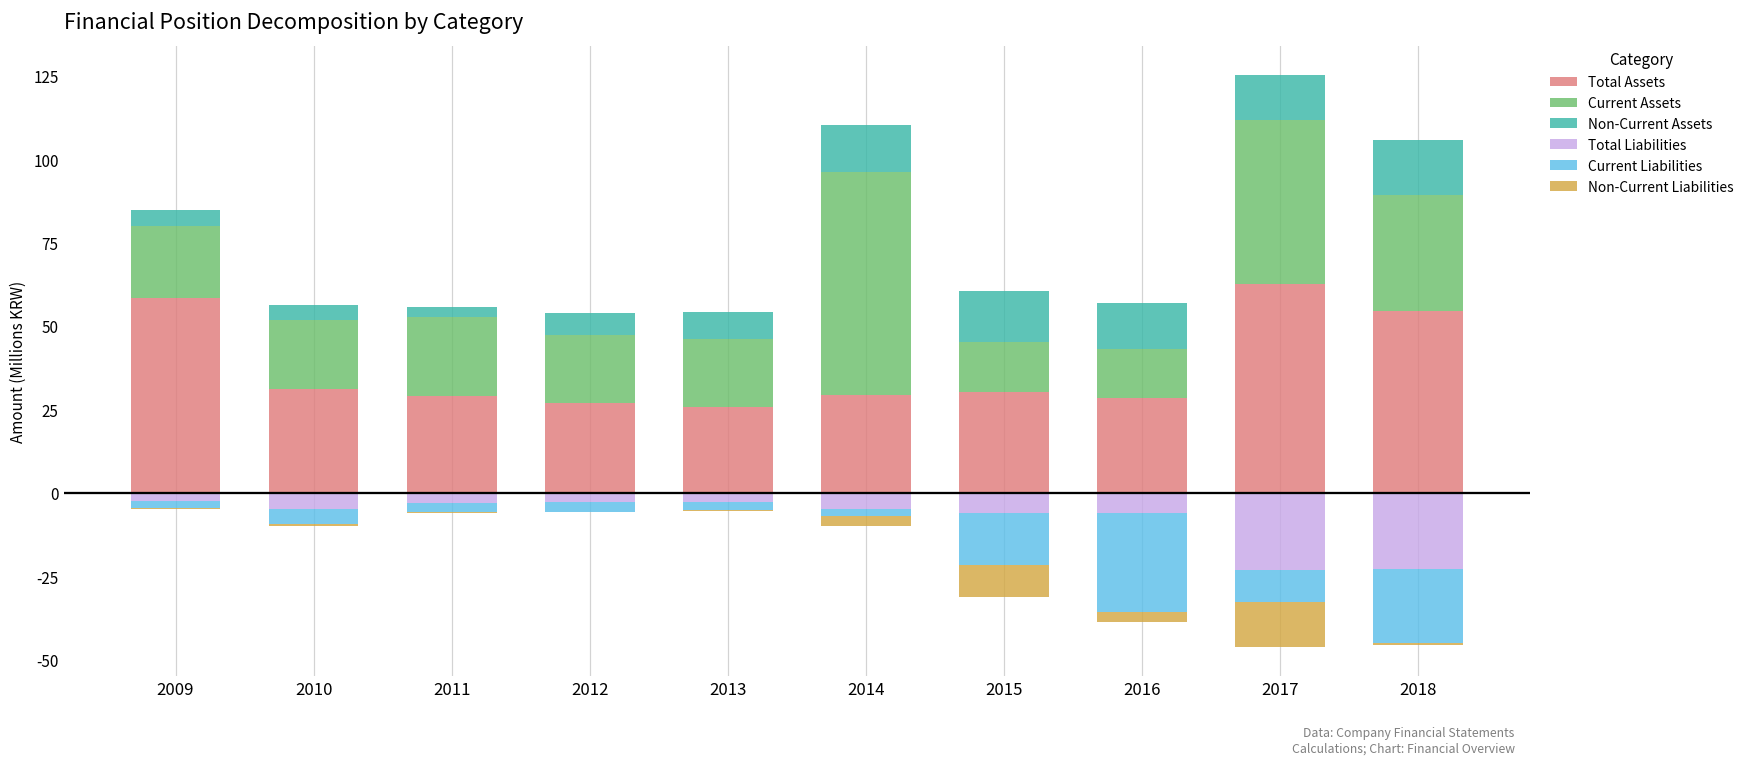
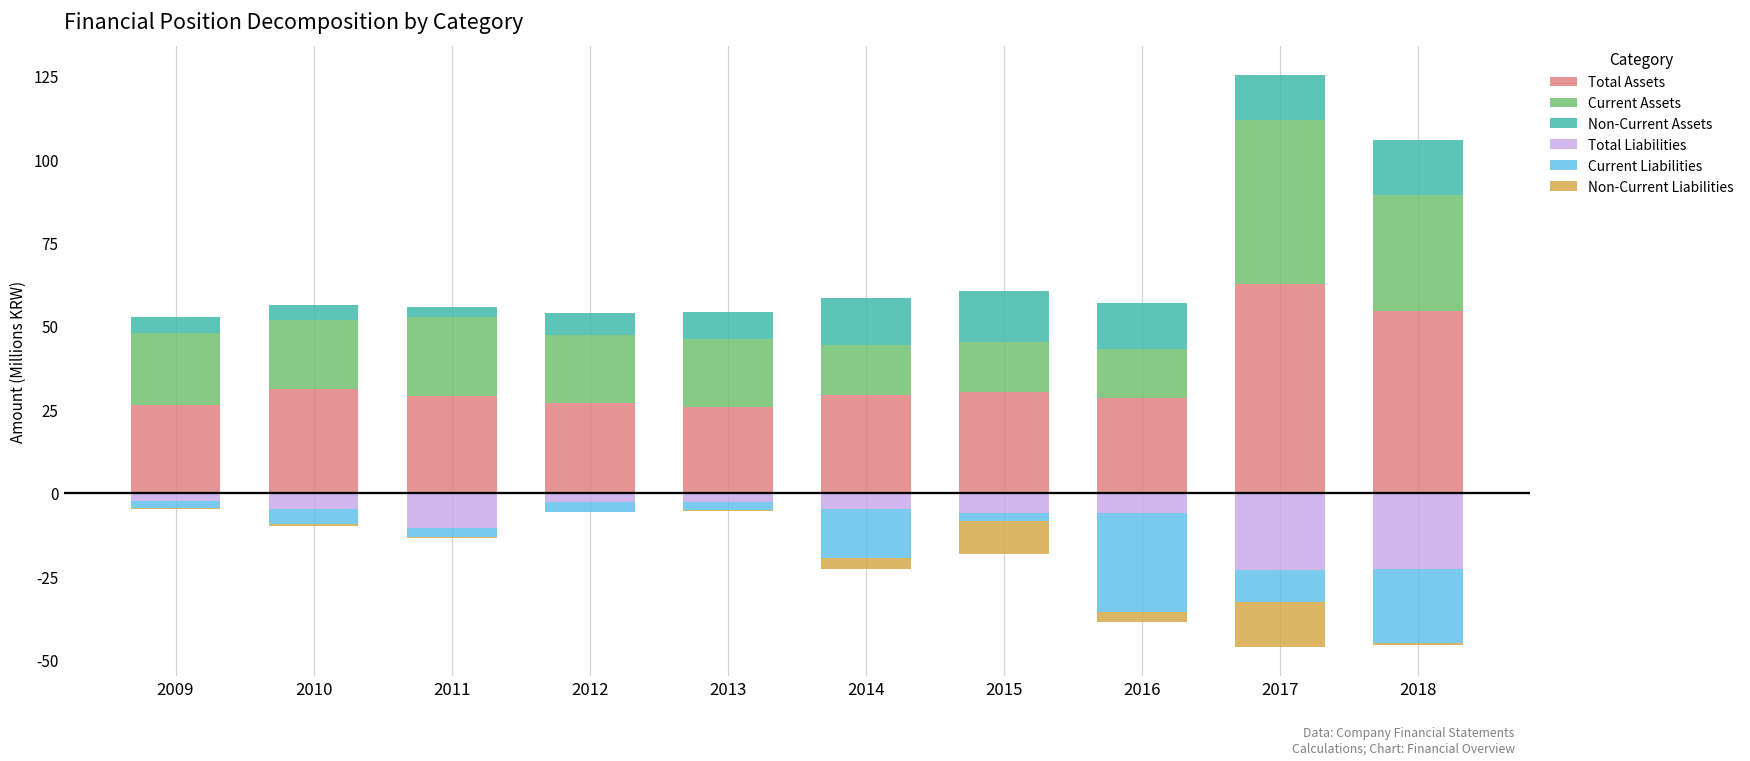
  {
    "Total Assets": {
-     "2009": 58,
+     "2009": 26,
      "2010": 31,
      "2011": 29,
      "2012": 27,
      "2013": 26,
      "2014": 29,
      "2015": 30,
      "2016": 28,
      "2017": 63,
      "2018": 54
    },
    "Current Assets": {
      "2009": 21,
      "2010": 21,
      "2011": 24,
      "2012": 20,
      "2013": 20,
-     "2014": 67,
+     "2014": 15,
      "2015": 15,
      "2016": 15,
      "2017": 49,
      "2018": 35
    },
    "Non-Current Assets": {
      "2009": 5,
      "2010": 5,
      "2011": 3,
      "2012": 7,
      "2013": 8,
      "2014": 14,
      "2015": 15,
      "2016": 14,
      "2017": 13,
      "2018": 16
    },
    "Total Liabilities": {
      "2009": -2,
      "2010": -5,
-     "2011": -3,
+     "2011": -10,
      "2012": -3,
      "2013": -3,
      "2014": -5,
      "2015": -6,
      "2016": -6,
      "2017": -23,
      "2018": -23
    },
    "Current Liabilities": {
      "2009": -2,
      "2010": -4,
      "2011": -3,
      "2012": -3,
      "2013": -3,
-     "2014": -2,
-     "2015": -16,
+     "2014": -15,
+     "2015": -3,
      "2016": -30,
      "2017": -10,
      "2018": -22
    },
    "Non-Current Liabilities": {
      "2014": -3,
      "2015": -10,
      "2016": -3,
      "2017": -14
    }
  }
